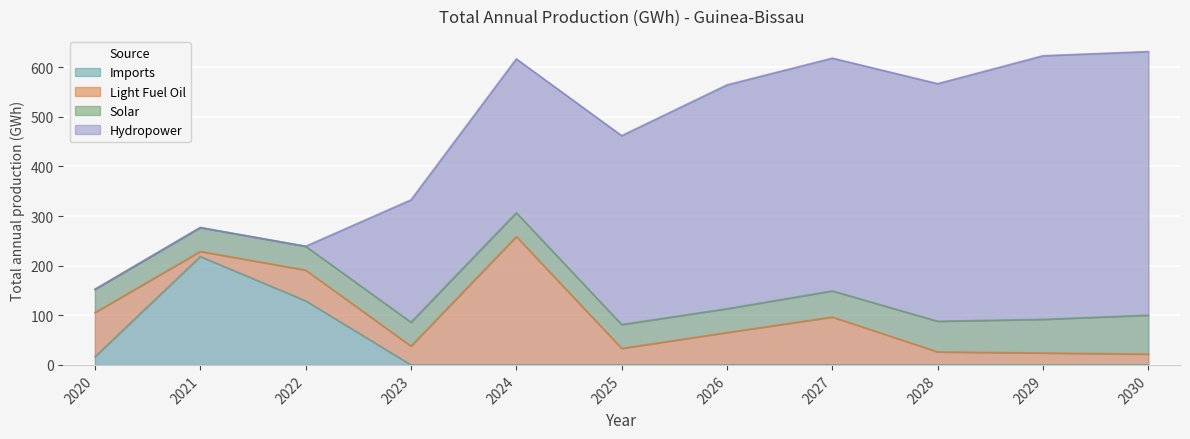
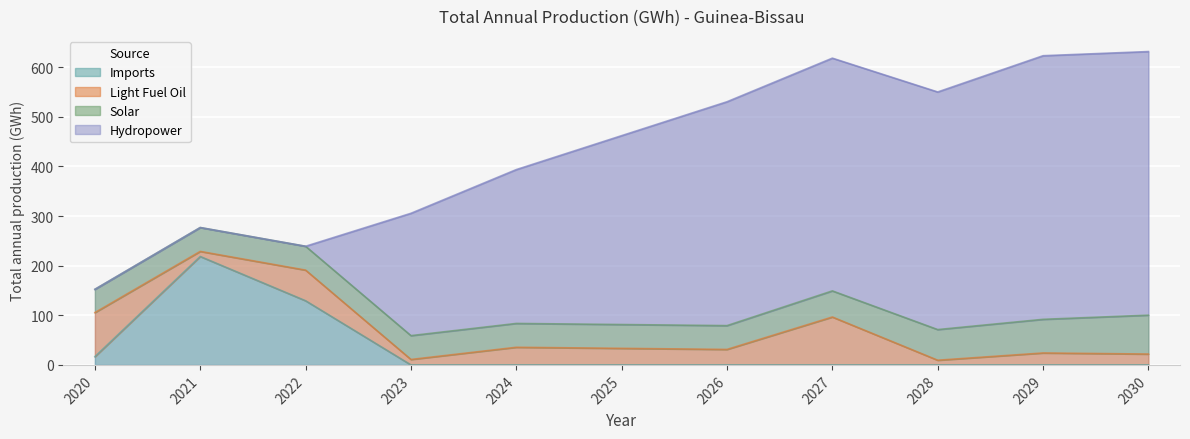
  {
    "Light Fuel Oil": {
      "2020": 90,
      "2021": 10,
      "2022": 60,
-     "2023": 40,
-     "2024": 260,
+     "2023": 10,
+     "2024": 40,
      "2025": 30,
-     "2026": 70,
+     "2026": 30,
      "2027": 100,
-     "2028": 30,
+     "2028": 10,
      "2029": 20,
      "2030": 20
    }
  }
